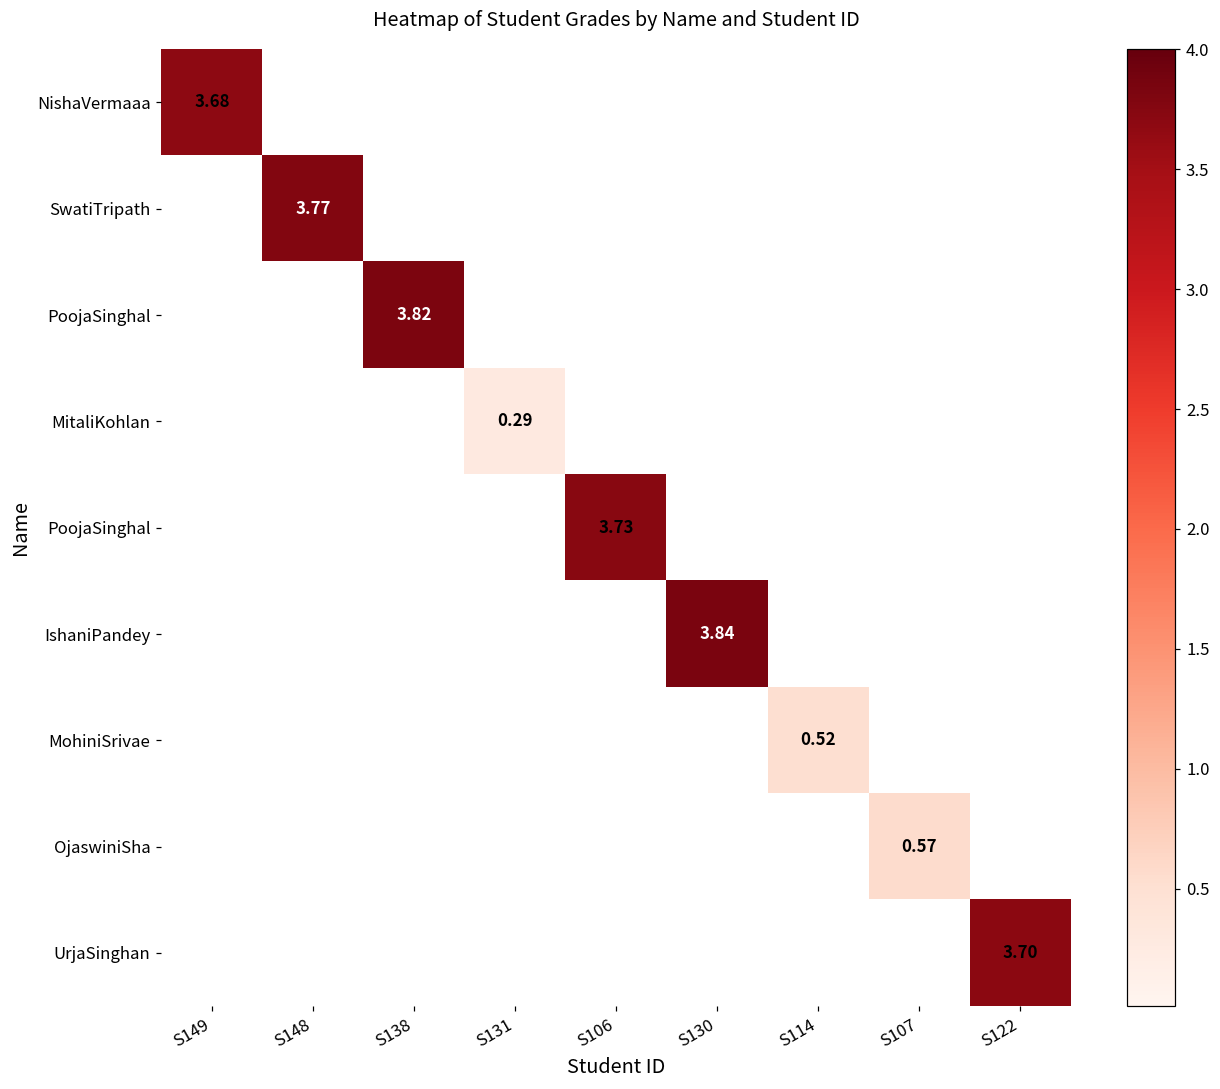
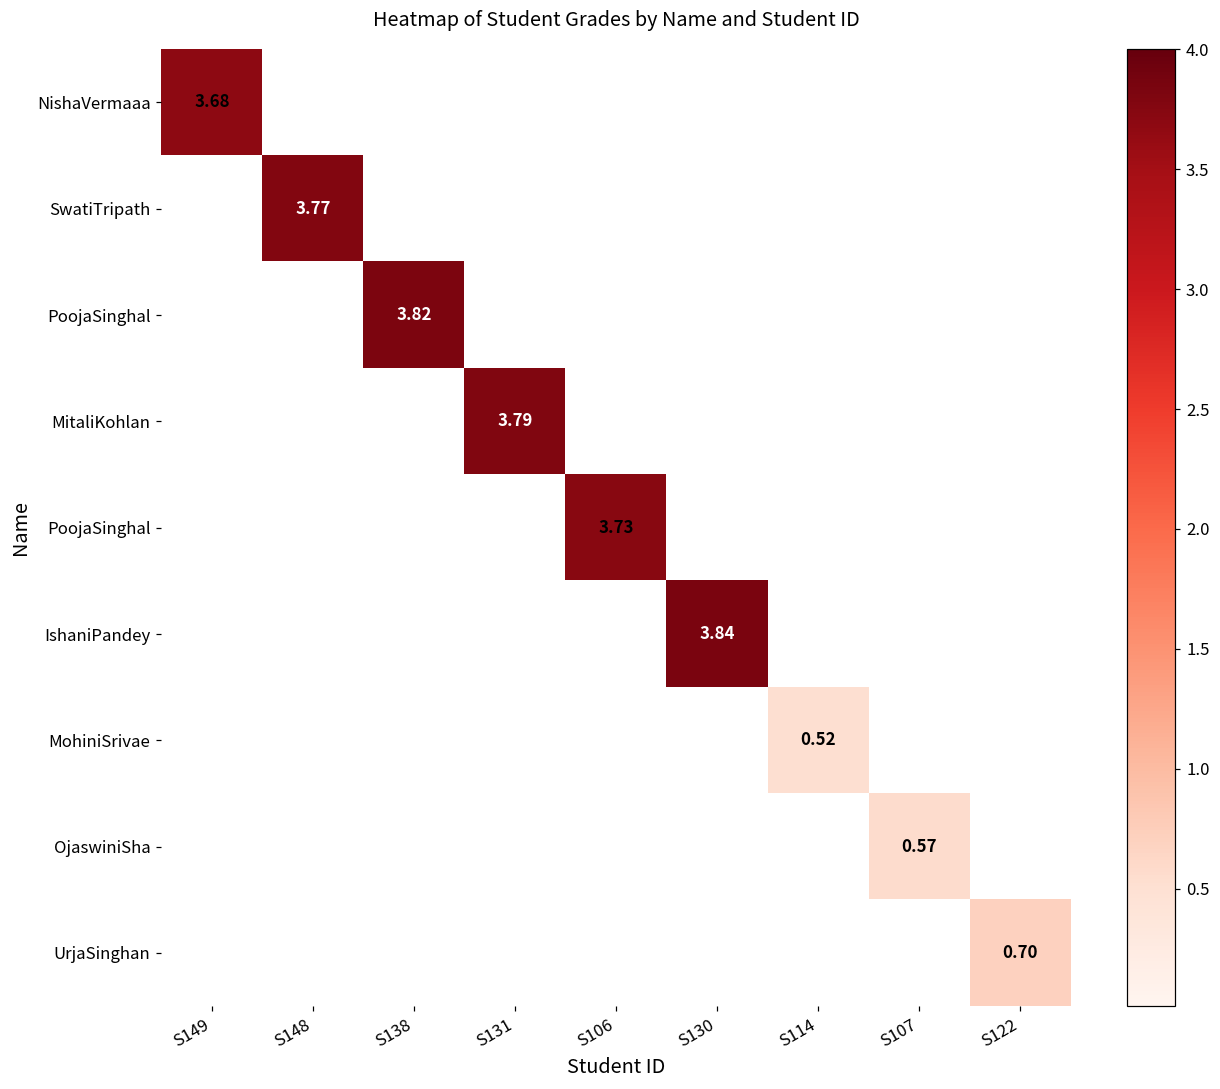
  {
    "NishaVermaaa": {
      "S149": 3.68
    },
    "SwatiTripath": {
      "S148": 3.77
    },
    "MitaliKohlan": {
-     "S131": 0.29
+     "S131": 3.79
    },
    "IshaniPandey": {
      "S130": 3.84
    },
    "MohiniSrivae": {
      "S114": 0.52
    },
    "OjaswiniSha": {
      "S107": 0.57
    },
    "UrjaSinghan": {
-     "S122": 3.70
+     "S122": 0.70
    }
  }
